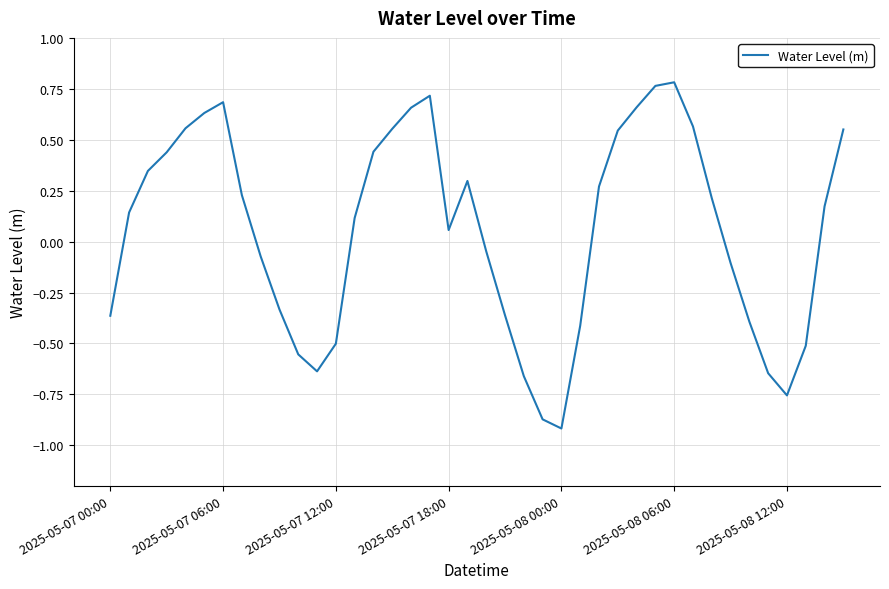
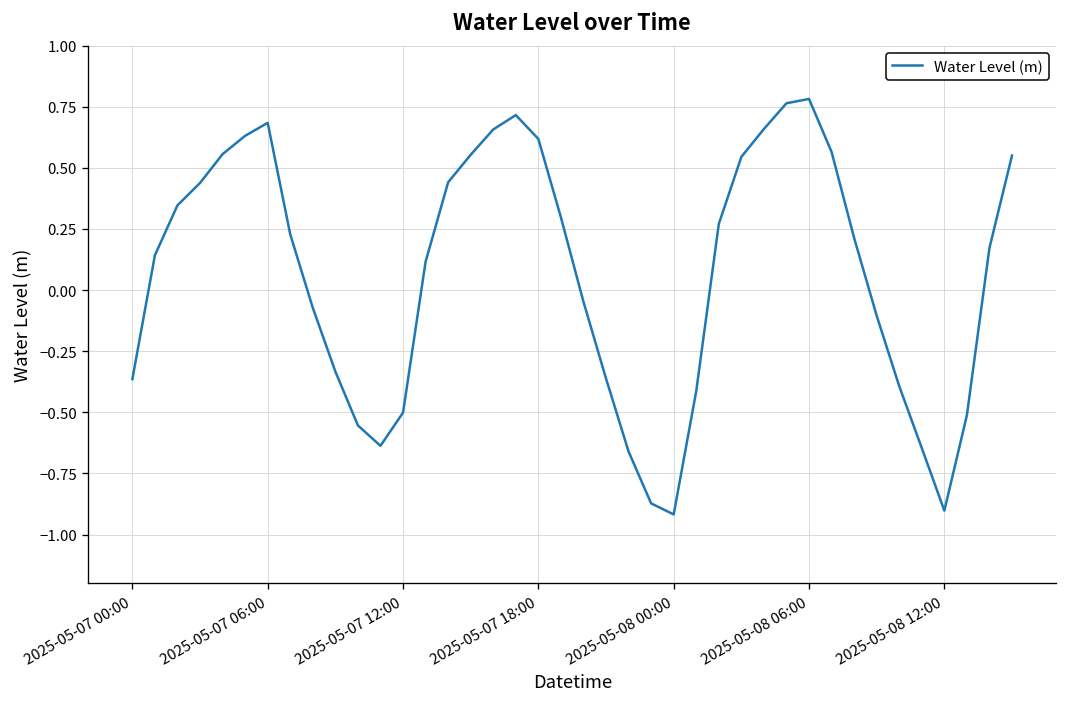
  {
    "2025-05-07 00:00": -0.36,
    "2025-05-07 06:00": 0.68,
    "2025-05-07 12:00": -0.50,
-   "2025-05-07 18:00": 0.06,
+   "2025-05-07 18:00": 0.62,
    "2025-05-08 00:00": -0.92,
    "2025-05-08 06:00": 0.78,
-   "2025-05-08 12:00": -0.76
+   "2025-05-08 12:00": -0.90
  }
